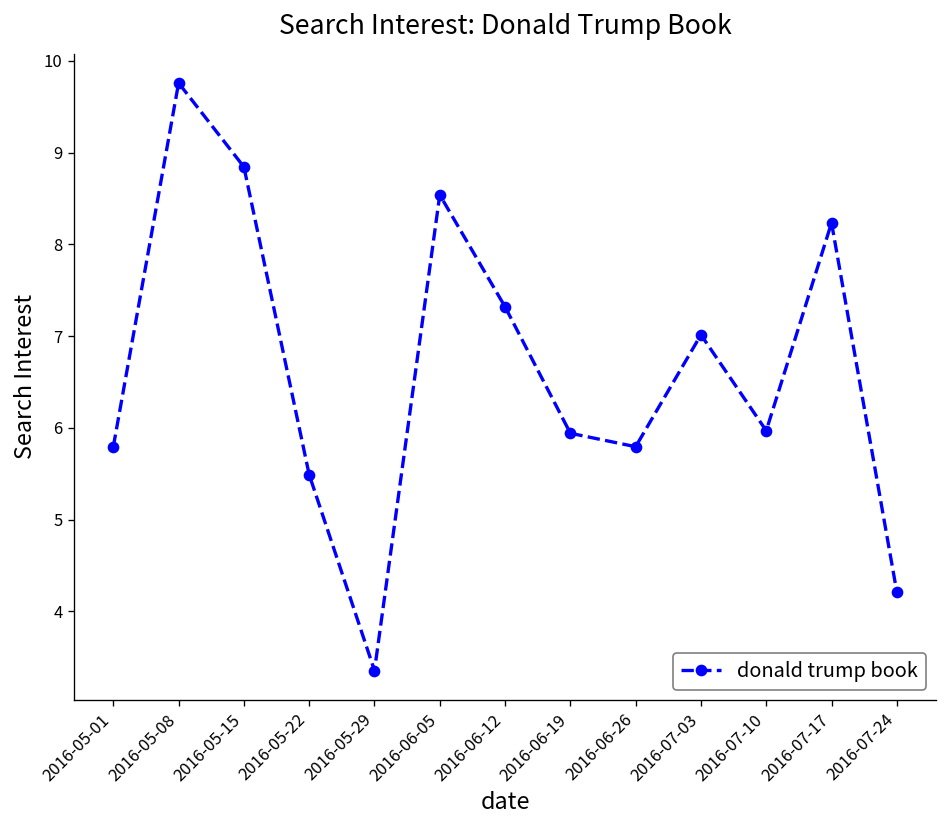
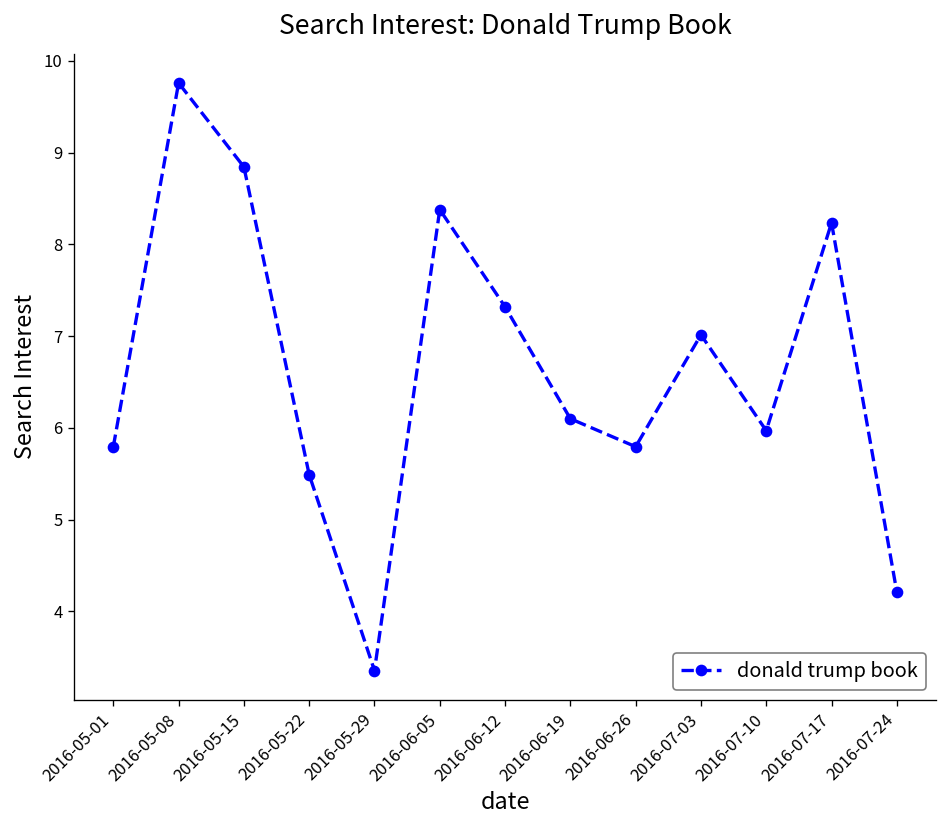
  {
    "2016-05-01": 5.8,
    "2016-05-08": 9.8,
    "2016-05-15": 8.8,
    "2016-05-22": 5.5,
    "2016-05-29": 3.4,
-   "2016-06-05": 8.5,
+   "2016-06-05": 8.4,
    "2016-06-12": 7.3,
-   "2016-06-19": 5.9,
+   "2016-06-19": 6.1,
    "2016-06-26": 5.8,
    "2016-07-03": 7.0,
    "2016-07-10": 6.0,
    "2016-07-17": 8.2,
    "2016-07-24": 4.2
  }
